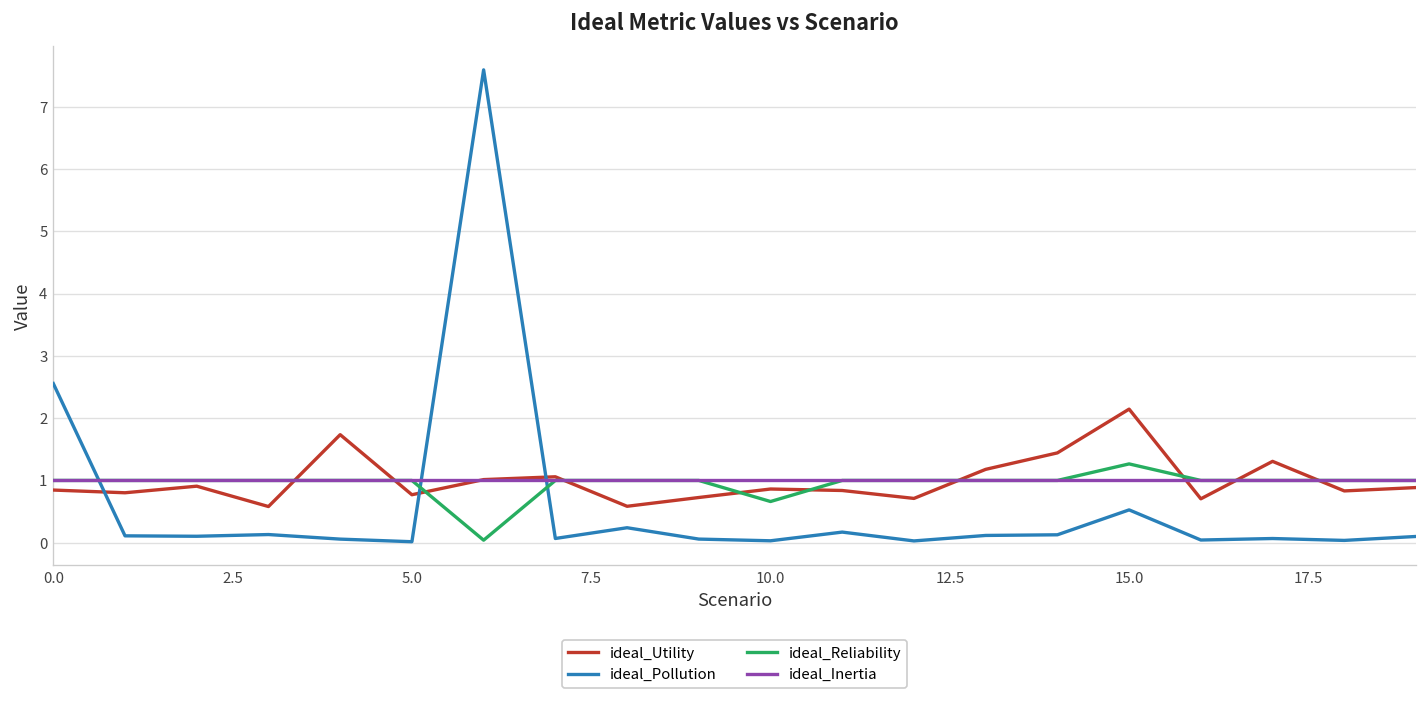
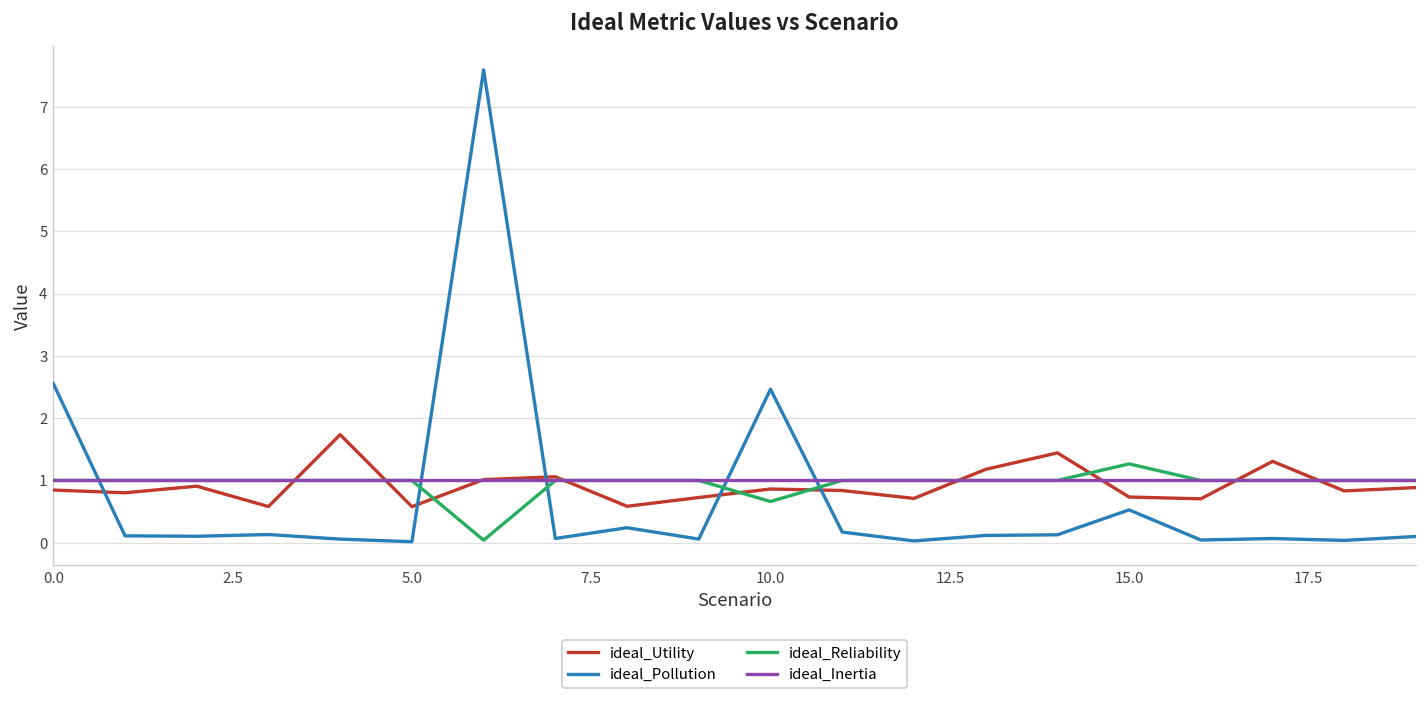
  {
    "ideal_Utility": {
      "0.0": 0.8,
-     "5.0": 0.8,
+     "5.0": 0.6,
      "10.0": 0.9,
-     "15.0": 2.1
+     "15.0": 0.7
    },
    "ideal_Pollution": {
      "0.0": 2.6,
      "5.0": 0.0,
-     "10.0": 0.0,
+     "10.0": 2.5,
      "15.0": 0.5
    },
    "ideal_Reliability": {
      "10.0": 0.7,
      "15.0": 1.3
    },
    "ideal_Inertia": {
      "10.0": 1.0,
      "15.0": 1.0
    }
  }
